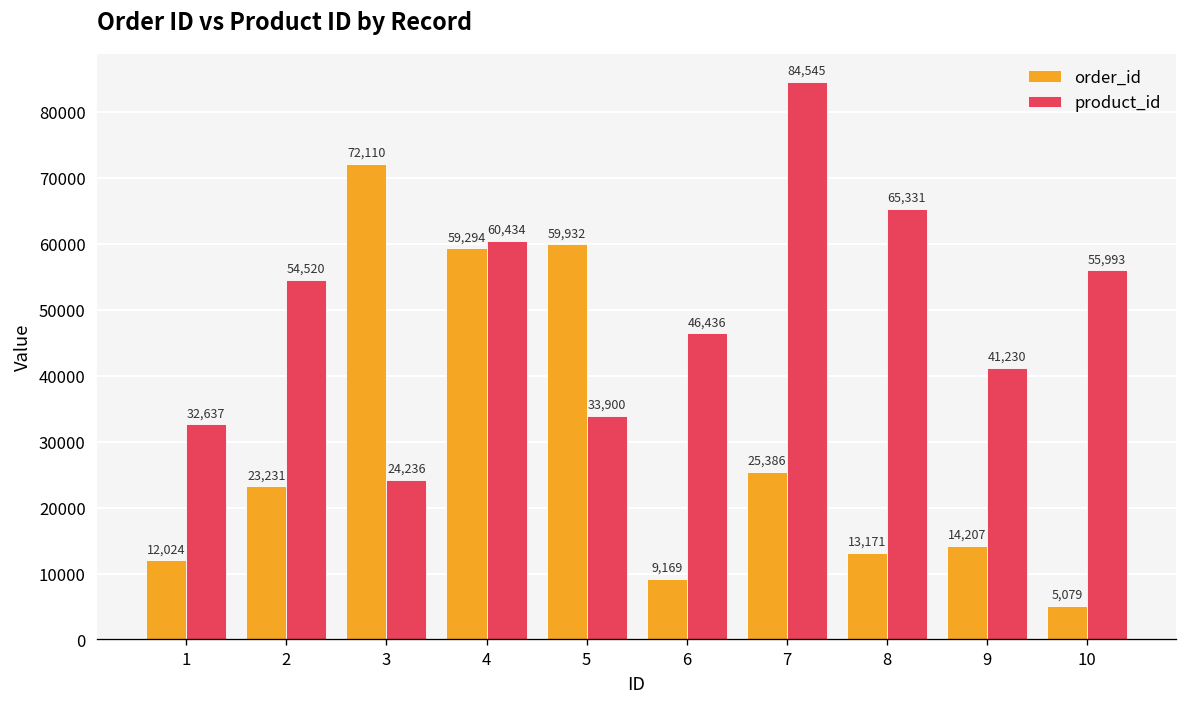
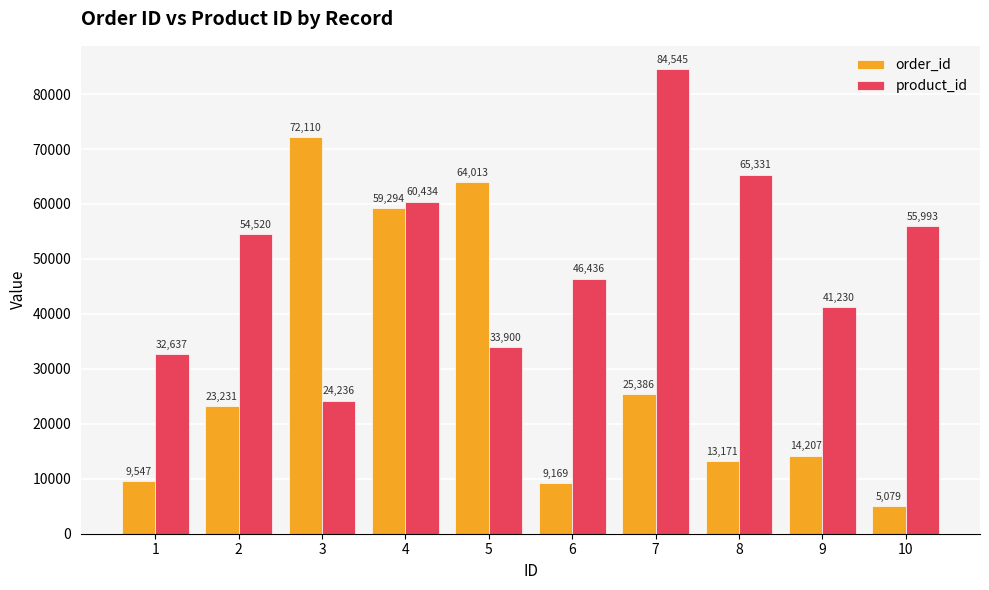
  {
    "order_id": {
-     "1": "12,024",
+     "1": "9,547",
      "2": "23,231",
      "3": "72,110",
      "4": "59,294",
-     "5": "59,932",
+     "5": "64,013",
      "6": "9,169",
      "7": "25,386",
      "8": "13,171",
      "9": "14,207",
      "10": "5,079"
    },
    "product_id": {
      "1": "32,637",
      "2": "54,520",
      "3": "24,236",
      "4": "60,434",
      "5": "33,900",
      "6": "46,436",
      "7": "84,545",
      "8": "65,331",
      "9": "41,230",
      "10": "55,993"
    }
  }
